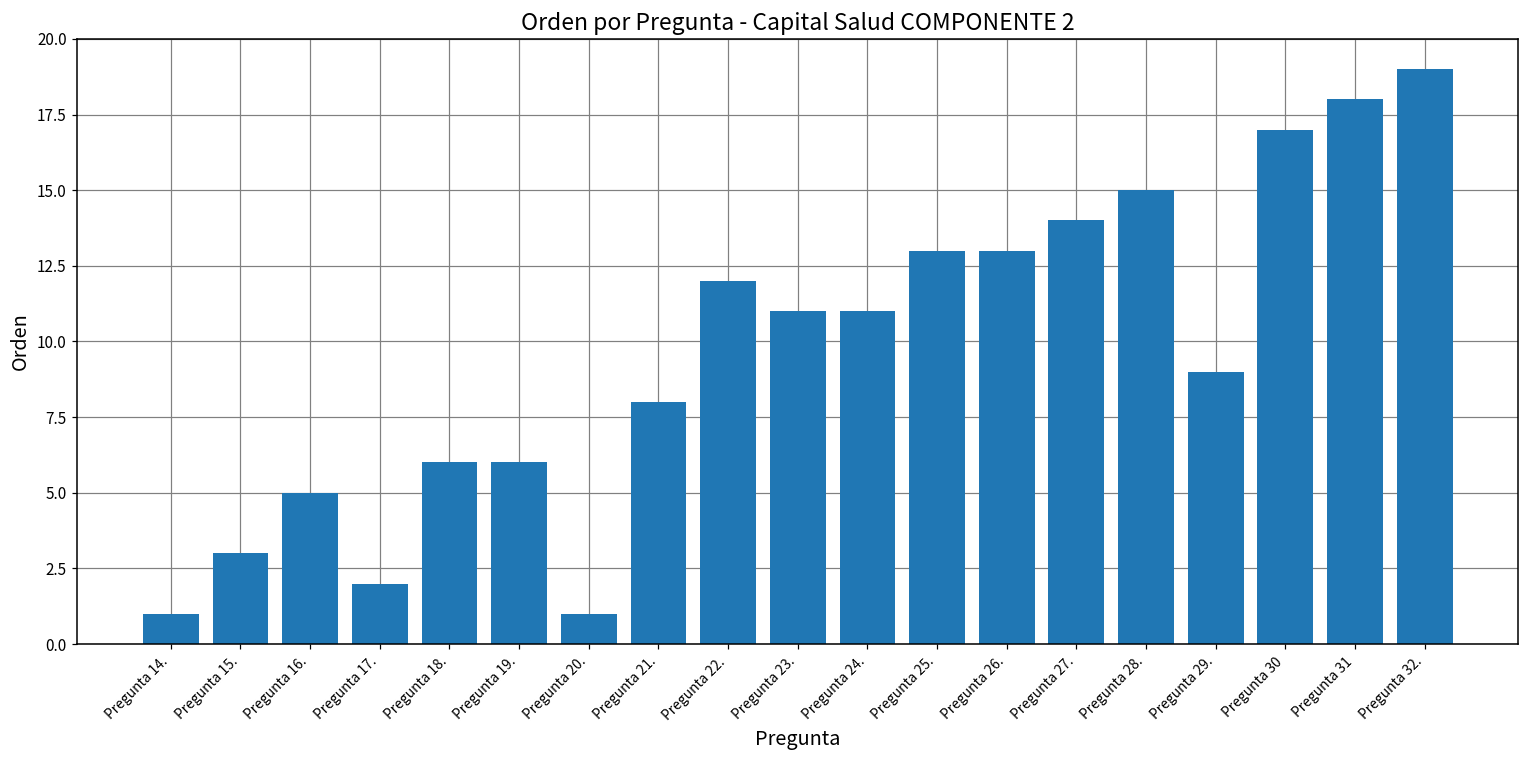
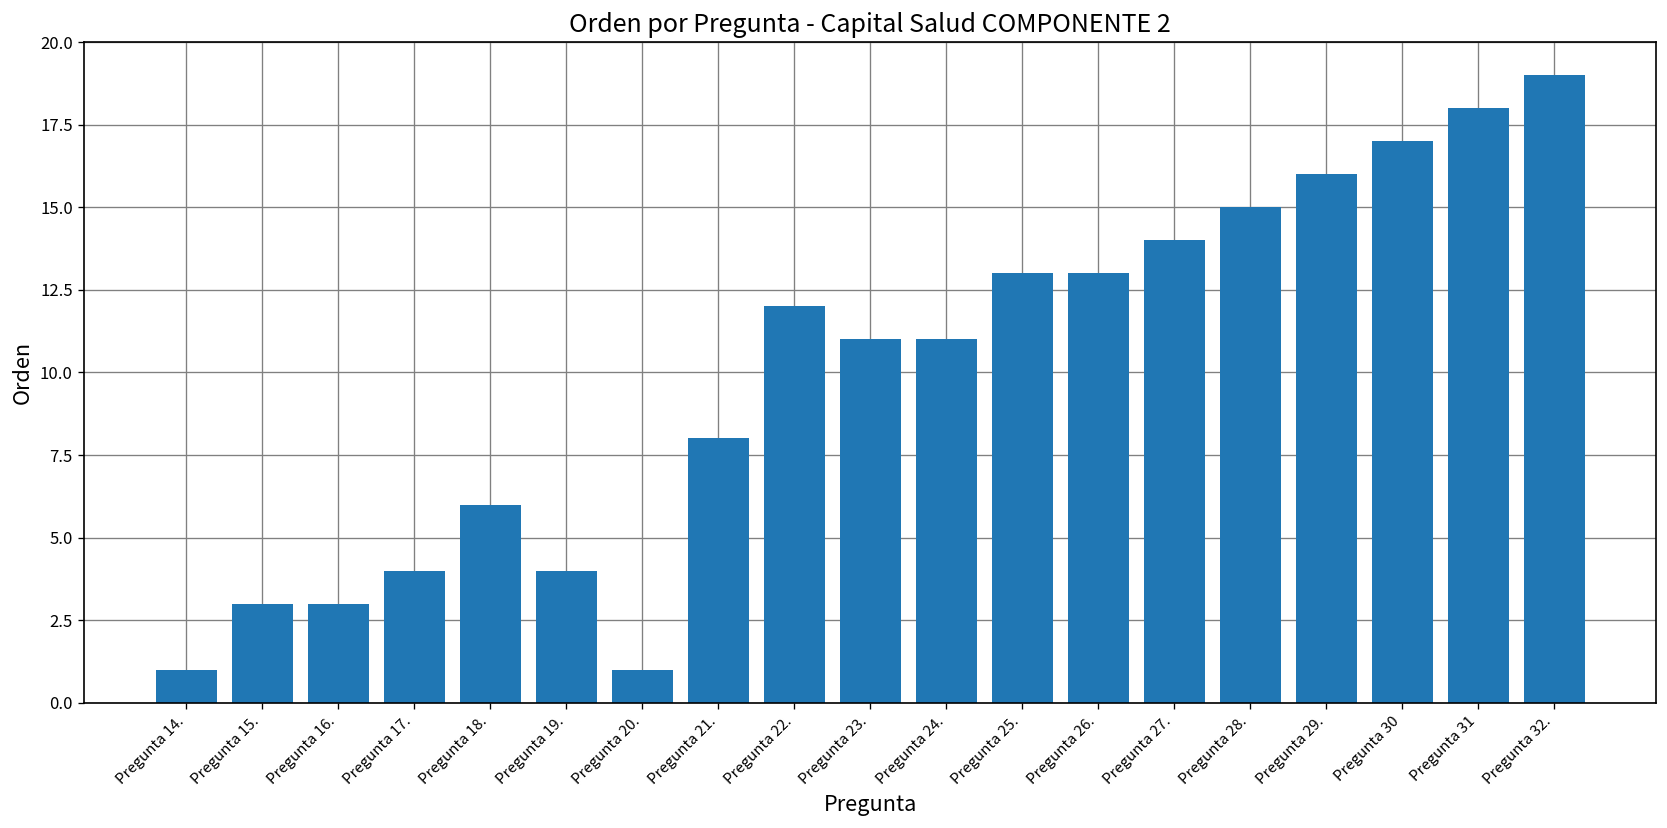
  {
    "Pregunta 14.": 1,
    "Pregunta 15.": 3,
-   "Pregunta 16.": 5,
-   "Pregunta 17.": 2,
+   "Pregunta 16.": 3,
+   "Pregunta 17.": 4,
    "Pregunta 18.": 6,
-   "Pregunta 19.": 6,
+   "Pregunta 19.": 4,
    "Pregunta 20.": 1,
    "Pregunta 21.": 8,
    "Pregunta 22.": 12,
    "Pregunta 23.": 11,
    "Pregunta 24.": 11,
    "Pregunta 25.": 13,
    "Pregunta 26.": 13,
    "Pregunta 27.": 14,
    "Pregunta 28.": 15,
-   "Pregunta 29.": 9,
+   "Pregunta 29.": 16,
    "Pregunta 30": 17,
    "Pregunta 31": 18,
    "Pregunta 32.": 19
  }
